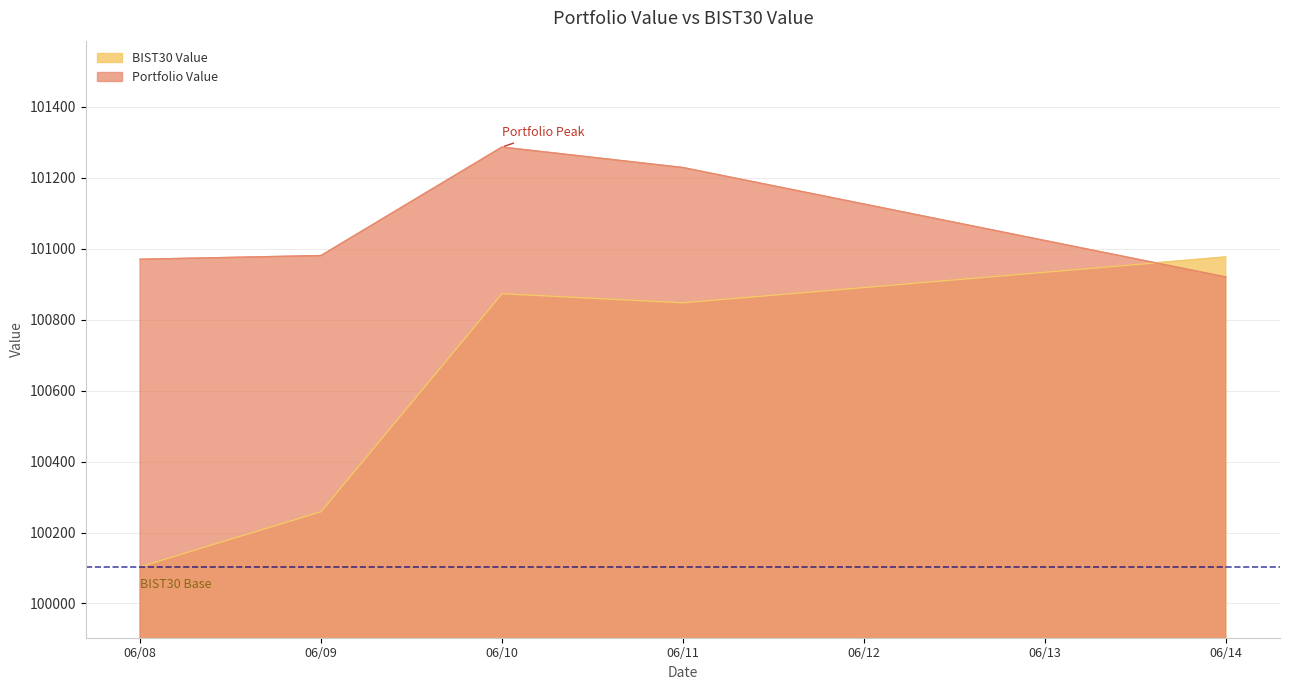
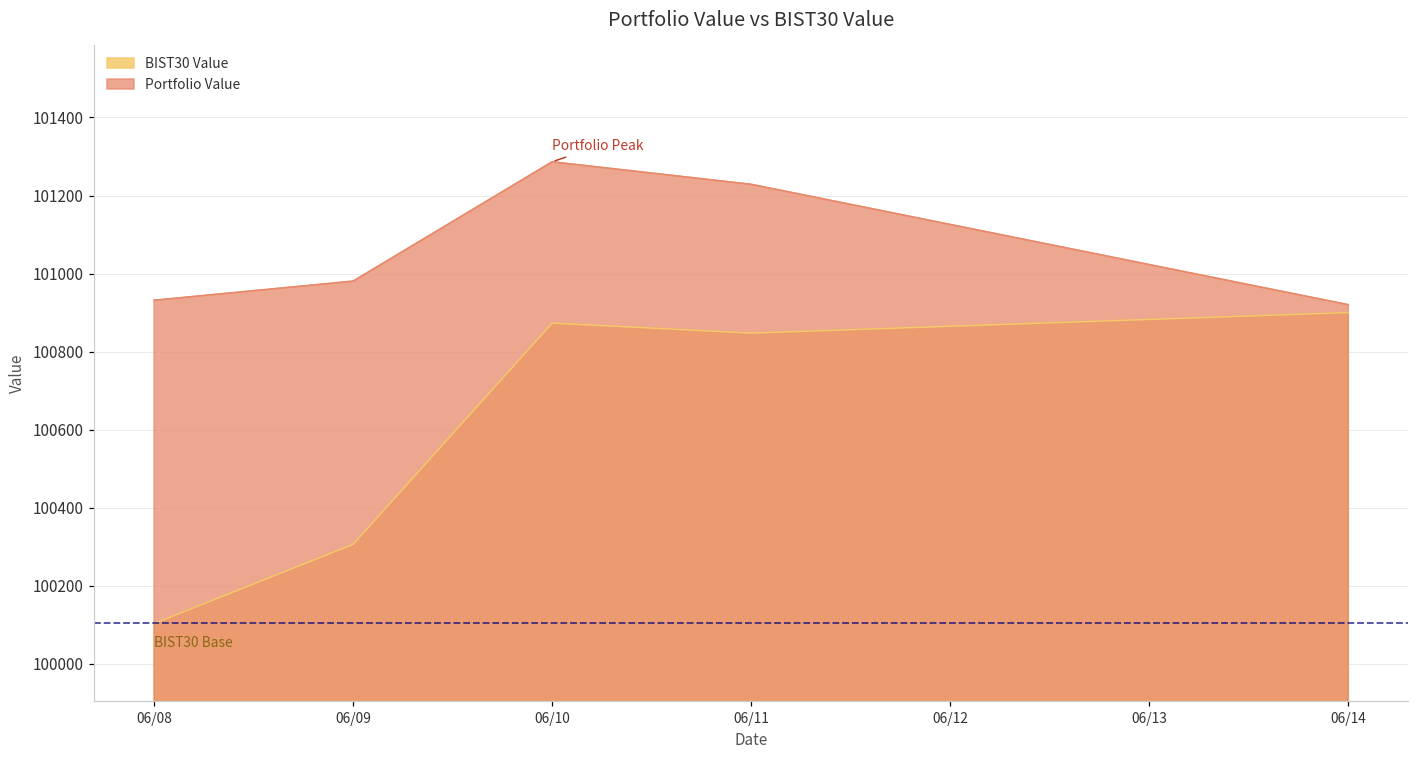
  {
    "BIST30 Value": {
      "06/08": 100100,
-     "06/09": 100260,
+     "06/09": 100310,
      "06/10": 100870,
      "06/11": 100850,
-     "06/14": 100980
+     "06/14": 100900
    },
    "Portfolio Value": {
-     "06/08": 100970,
+     "06/08": 100930,
      "06/09": 100980,
      "06/10": 101290,
      "06/11": 101230,
      "06/14": 100920
    }
  }
